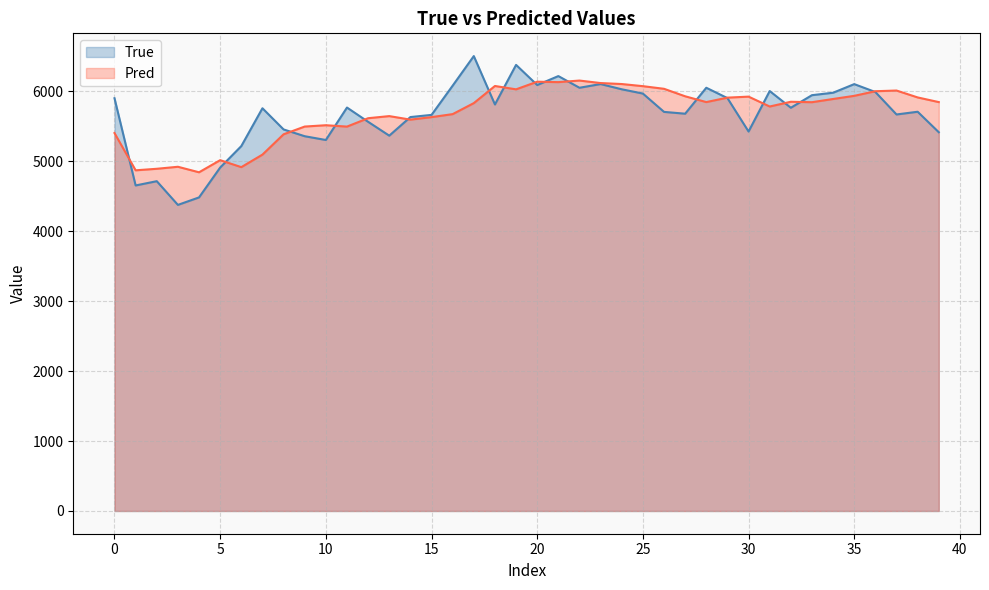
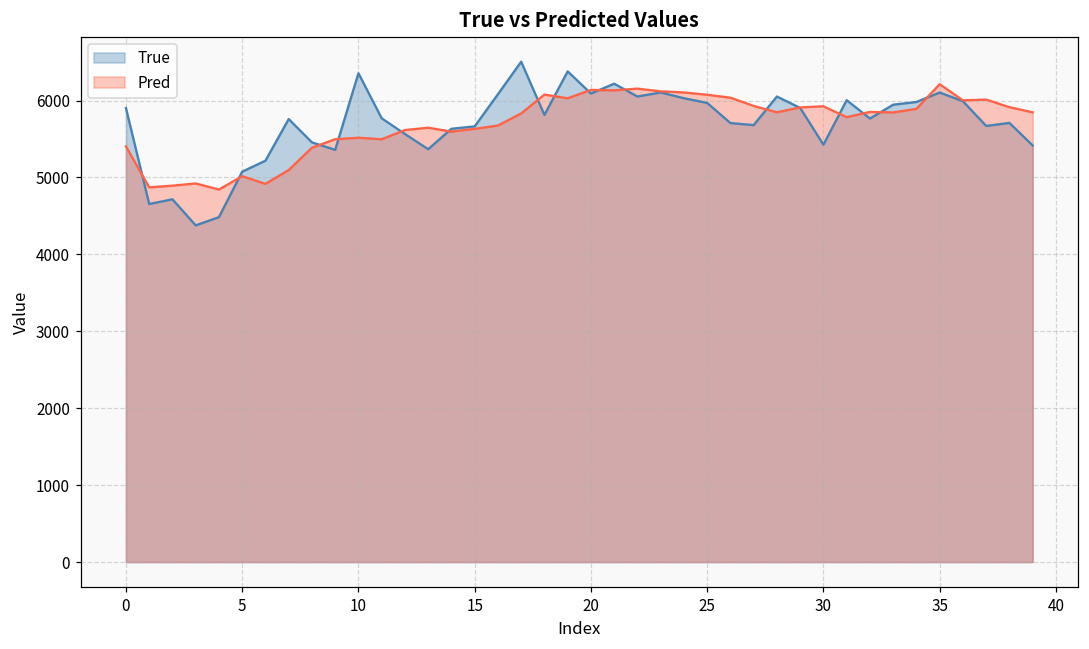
  {
    "True": {
      "0": 5900,
-     "5": 4900,
-     "10": 5300,
+     "5": 5100,
+     "10": 6400,
      "20": 6100,
      "25": 6000,
      "30": 5400,
      "35": 6100
    },
    "Pred": {
      "0": 5400,
      "5": 5000,
      "10": 5500,
      "20": 6100,
      "25": 6100,
      "30": 5900,
-     "35": 5900
+     "35": 6200
    }
  }
